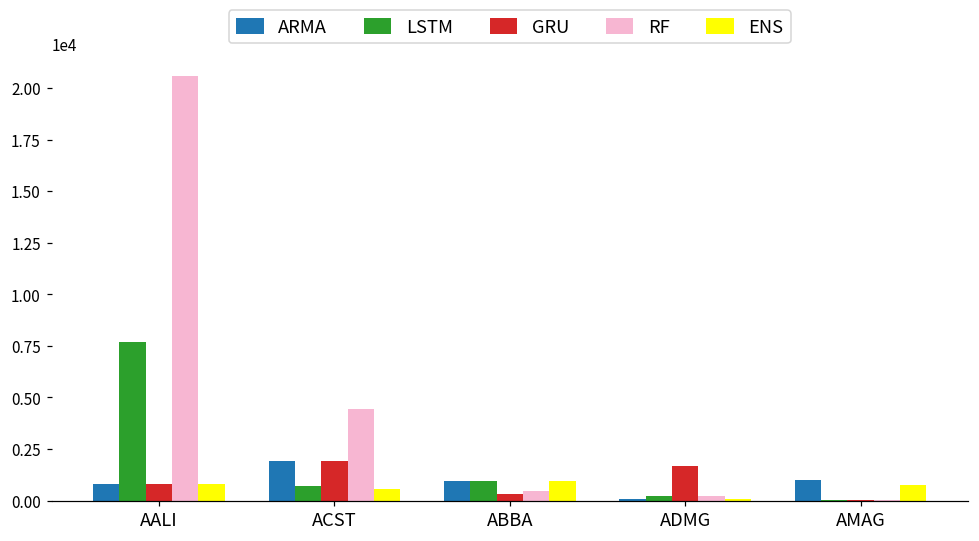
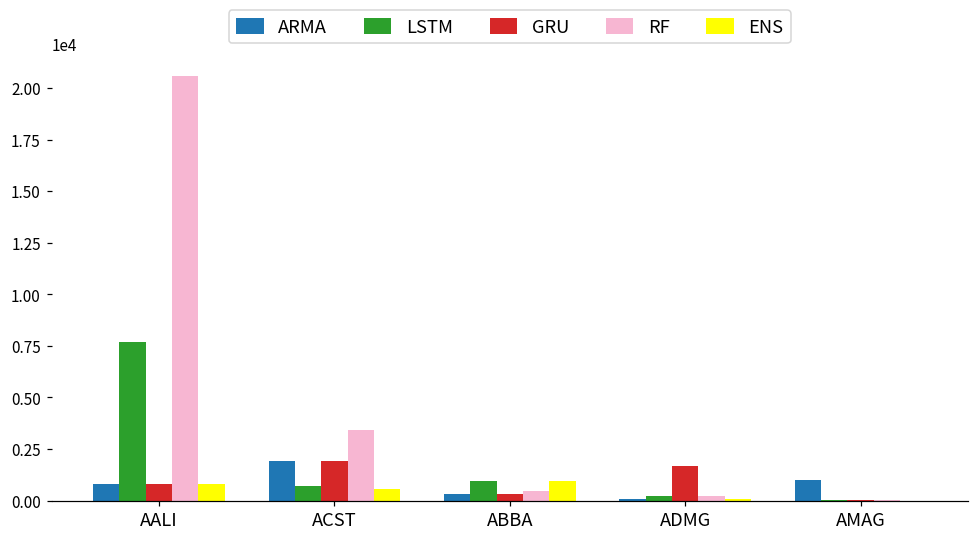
  {
    "ARMA": {
      "AALI": 800,
      "ACST": 1900,
-     "ABBA": 1000,
+     "ABBA": 300,
      "AMAG": 1000
    },
    "LSTM": {
      "AALI": 7700,
      "ACST": 700,
      "ABBA": 1000,
      "ADMG": 200
    },
    "GRU": {
      "AALI": 800,
      "ACST": 1900,
      "ABBA": 300,
      "ADMG": 1700
    },
    "RF": {
      "AALI": 20600,
-     "ACST": 4400,
+     "ACST": 3400,
      "ABBA": 500,
      "ADMG": 200
    },
    "ENS": {
      "AALI": 800,
      "ACST": 600,
      "ABBA": 1000,
-     "AMAG": 800
+     "AMAG": 0
    }
  }
